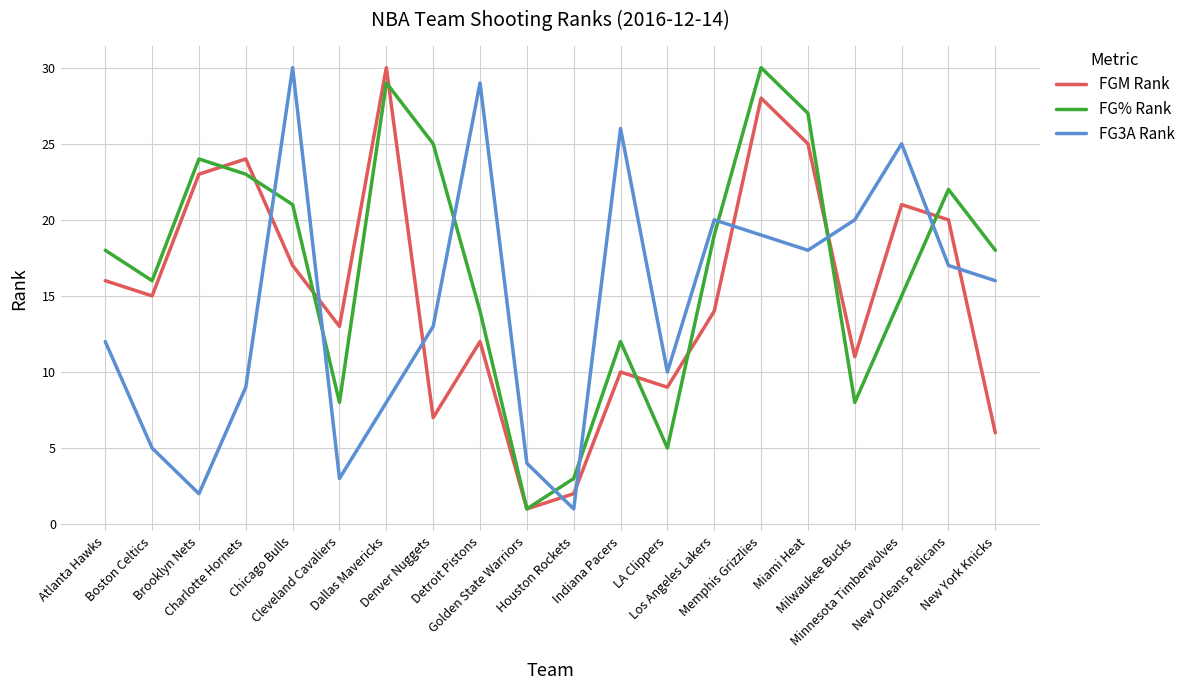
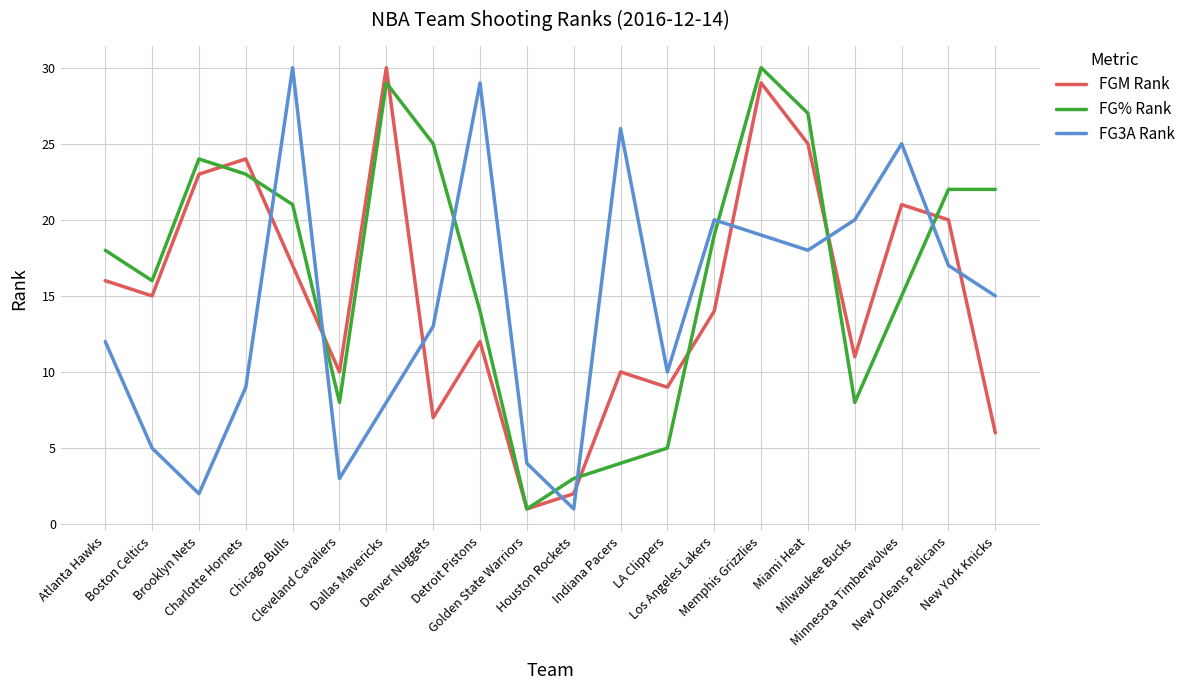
  {
    "FGM Rank": {
      "Atlanta Hawks": 16,
      "Boston Celtics": 15,
      "Brooklyn Nets": 23,
      "Charlotte Hornets": 24,
      "Chicago Bulls": 17,
-     "Cleveland Cavaliers": 13,
+     "Cleveland Cavaliers": 10,
      "Dallas Mavericks": 30,
      "Denver Nuggets": 7,
      "Detroit Pistons": 12,
      "Houston Rockets": 2,
      "Indiana Pacers": 10,
      "LA Clippers": 9,
      "Los Angeles Lakers": 14,
-     "Memphis Grizzlies": 28,
+     "Memphis Grizzlies": 29,
      "Miami Heat": 25,
      "Milwaukee Bucks": 11,
      "Minnesota Timberwolves": 21,
      "New Orleans Pelicans": 20,
      "New York Knicks": 6
    },
    "FG% Rank": {
      "Atlanta Hawks": 18,
      "Boston Celtics": 16,
      "Brooklyn Nets": 24,
      "Charlotte Hornets": 23,
      "Chicago Bulls": 21,
      "Cleveland Cavaliers": 8,
      "Dallas Mavericks": 29,
      "Denver Nuggets": 25,
      "Detroit Pistons": 14,
      "Houston Rockets": 3,
-     "Indiana Pacers": 12,
+     "Indiana Pacers": 4,
      "LA Clippers": 5,
      "Los Angeles Lakers": 19,
      "Memphis Grizzlies": 30,
      "Miami Heat": 27,
      "Milwaukee Bucks": 8,
      "Minnesota Timberwolves": 15,
      "New Orleans Pelicans": 22,
-     "New York Knicks": 18
+     "New York Knicks": 22
    },
    "FG3A Rank": {
      "Atlanta Hawks": 12,
      "Boston Celtics": 5,
      "Brooklyn Nets": 2,
      "Charlotte Hornets": 9,
      "Chicago Bulls": 30,
      "Cleveland Cavaliers": 3,
      "Dallas Mavericks": 8,
      "Denver Nuggets": 13,
      "Detroit Pistons": 29,
      "Golden State Warriors": 4,
      "Houston Rockets": 1,
      "Indiana Pacers": 26,
      "LA Clippers": 10,
      "Los Angeles Lakers": 20,
      "Memphis Grizzlies": 19,
      "Miami Heat": 18,
      "Milwaukee Bucks": 20,
      "Minnesota Timberwolves": 25,
      "New Orleans Pelicans": 17,
-     "New York Knicks": 16
+     "New York Knicks": 15
    }
  }
